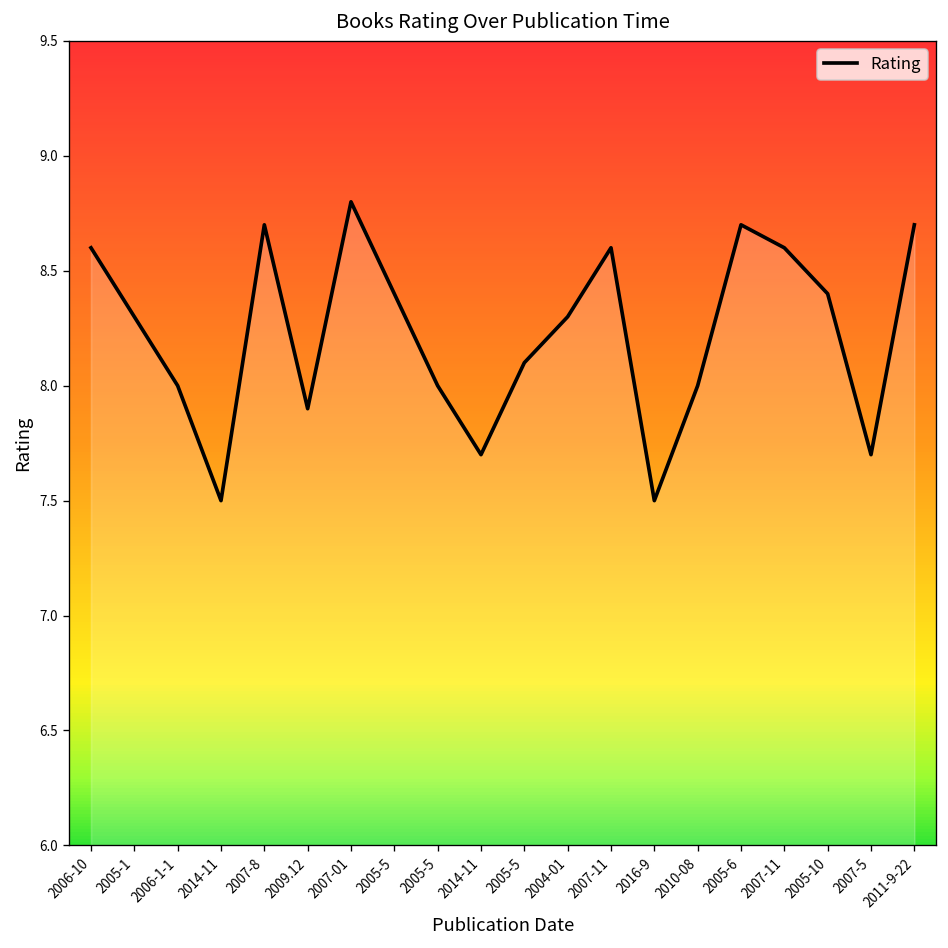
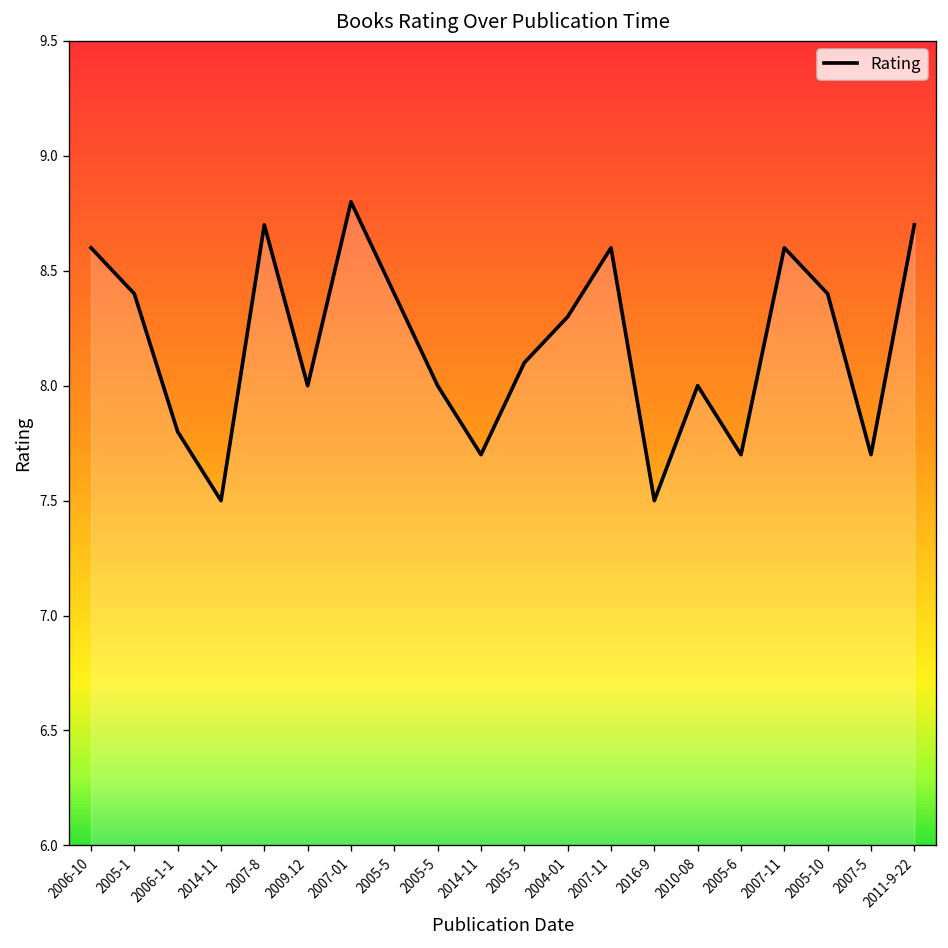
  {
    "2006-10": 8.6,
-   "2005-1": 8.3,
-   "2006-1-1": 8.0,
+   "2005-1": 8.4,
+   "2006-1-1": 7.8,
    "2007-8": 8.7,
-   "2009.12": 7.9,
+   "2009.12": 8.0,
    "2007-01": 8.8,
    "2004-01": 8.3,
    "2016-9": 7.5,
    "2010-08": 8.0,
-   "2005-6": 8.7,
+   "2005-6": 7.7,
    "2005-10": 8.4,
    "2007-5": 7.7,
    "2011-9-22": 8.7
  }
